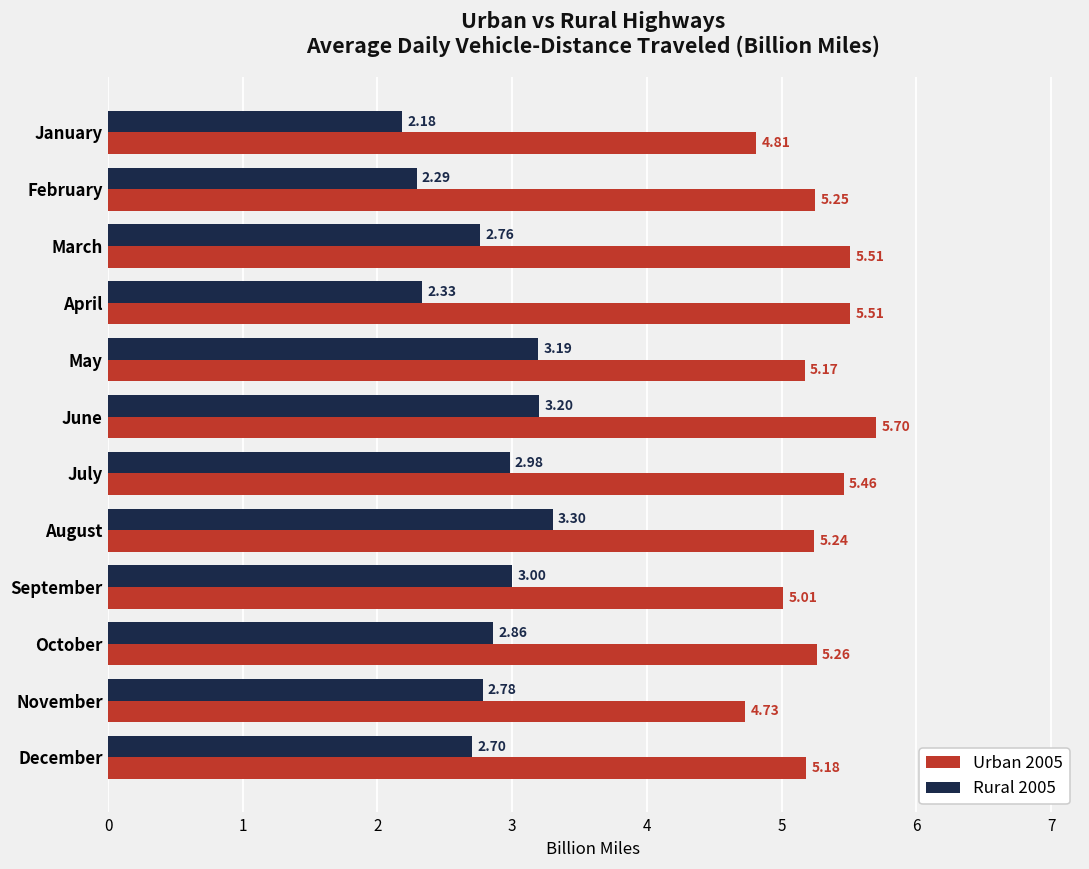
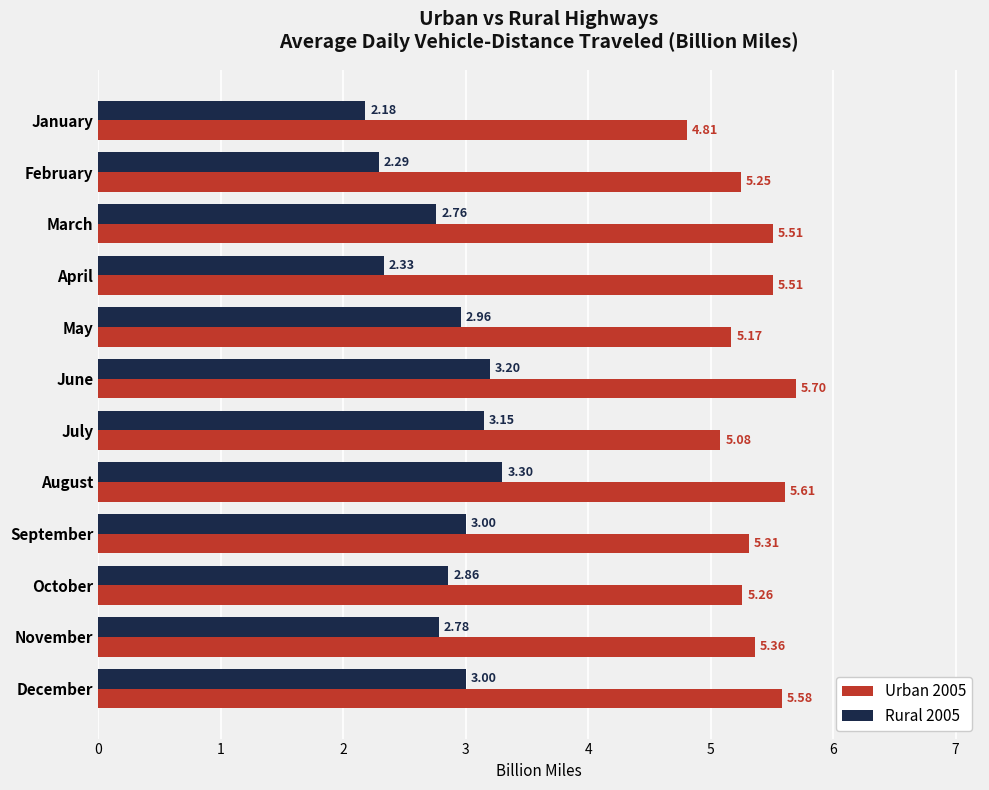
  {
    "Urban 2005": {
      "January": 4.81,
      "February": 5.25,
      "March": 5.51,
      "April": 5.51,
      "May": 5.17,
      "June": 5.70,
-     "July": 5.46,
-     "August": 5.24,
-     "September": 5.01,
+     "July": 5.08,
+     "August": 5.61,
+     "September": 5.31,
      "October": 5.26,
-     "November": 4.73,
-     "December": 5.18
+     "November": 5.36,
+     "December": 5.58
    },
    "Rural 2005": {
      "January": 2.18,
      "February": 2.29,
      "March": 2.76,
      "April": 2.33,
-     "May": 3.19,
+     "May": 2.96,
      "June": 3.20,
-     "July": 2.98,
+     "July": 3.15,
      "August": 3.30,
      "September": 3.00,
      "October": 2.86,
      "November": 2.78,
-     "December": 2.70
+     "December": 3.00
    }
  }
